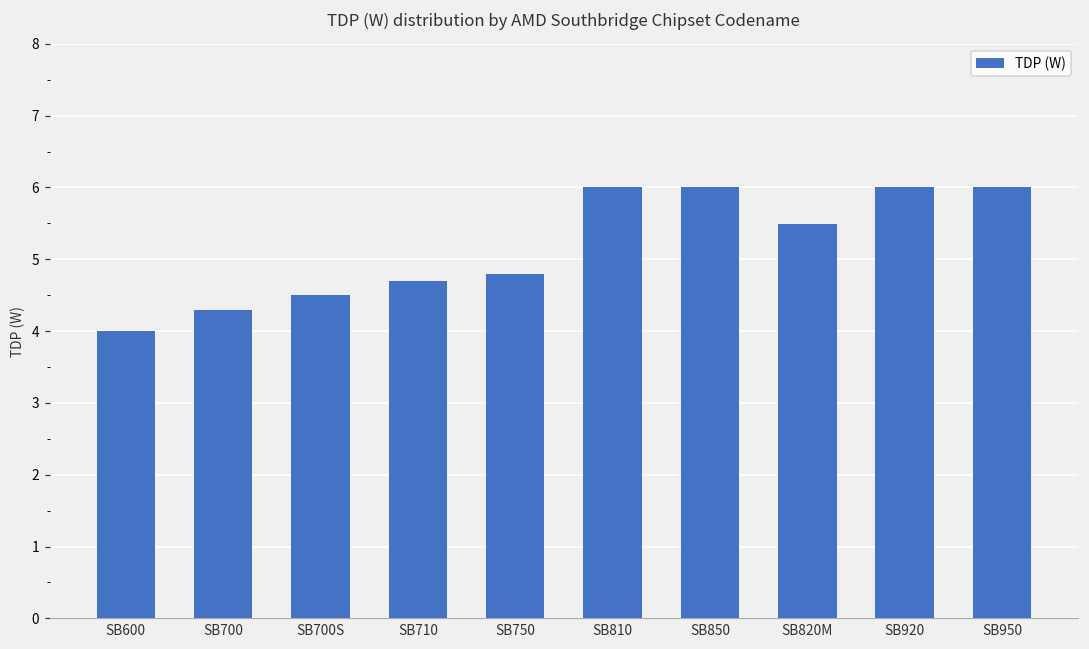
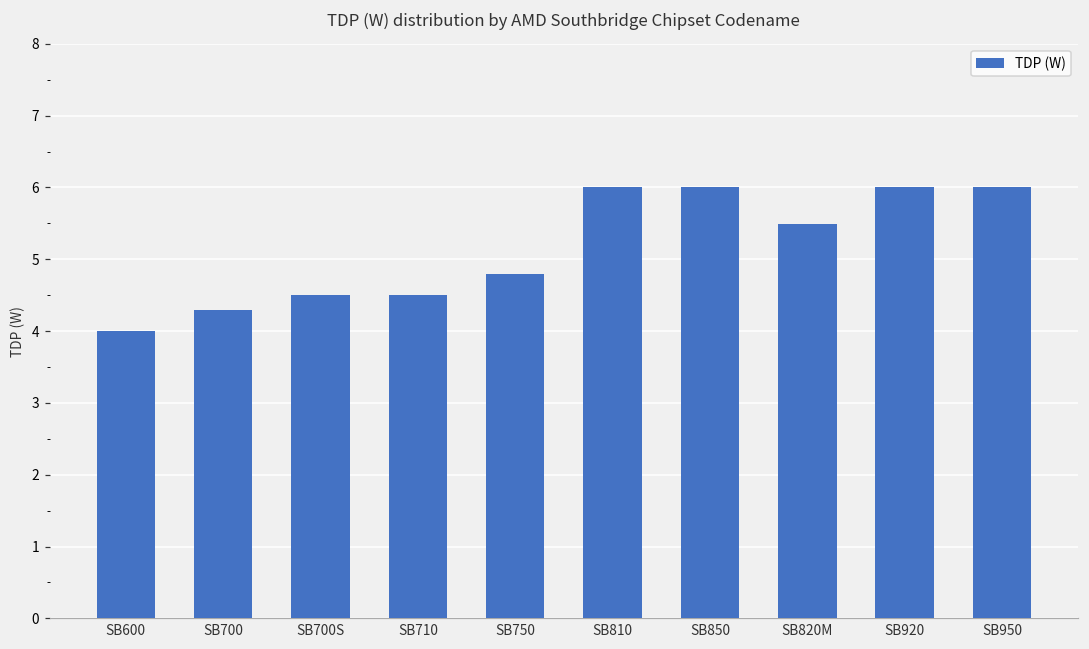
  {
    "SB600": 4.0,
    "SB700": 4.3,
    "SB700S": 4.5,
-   "SB710": 4.7,
+   "SB710": 4.5,
    "SB750": 4.8,
    "SB810": 6.0,
    "SB850": 6.0,
    "SB820M": 5.5,
    "SB920": 6.0,
    "SB950": 6.0
  }
